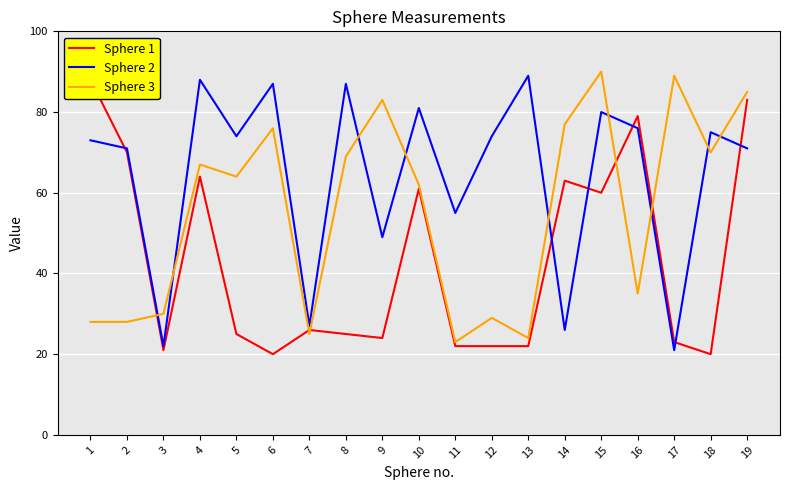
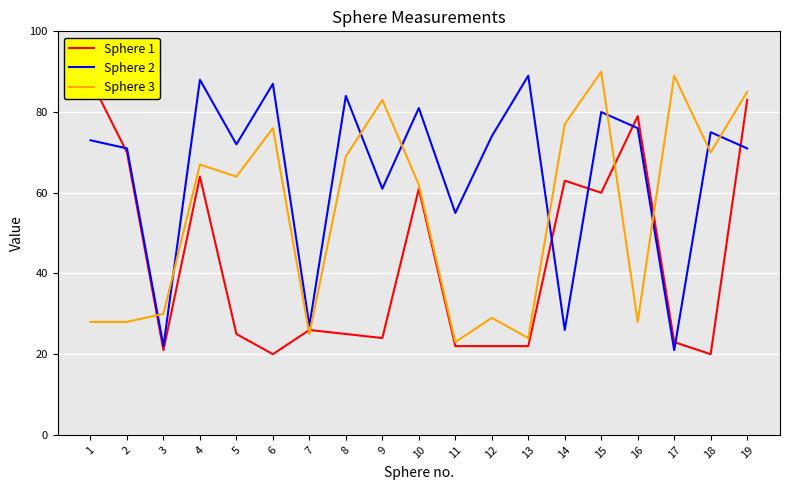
  {
    "Sphere 1": {
      "2": 70,
      "3": 21,
      "4": 64,
      "5": 25,
      "6": 20,
      "7": 26,
      "8": 25,
      "9": 24,
      "10": 61,
      "11": 22,
      "12": 22,
      "13": 22,
      "14": 63,
      "15": 60,
      "16": 79,
      "17": 23,
      "18": 20,
      "19": 83
    },
    "Sphere 2": {
      "1": 73,
      "2": 71,
      "3": 22,
      "4": 88,
-     "5": 74,
+     "5": 72,
      "6": 87,
      "7": 27,
-     "8": 87,
-     "9": 49,
+     "8": 84,
+     "9": 61,
      "10": 81,
      "11": 55,
      "12": 74,
      "13": 89,
      "14": 26,
      "15": 80,
      "16": 76,
      "17": 21,
      "18": 75,
      "19": 71
    },
    "Sphere 3": {
      "1": 28,
      "2": 28,
      "3": 30,
      "4": 67,
      "5": 64,
      "6": 76,
      "7": 25,
      "8": 69,
      "9": 83,
      "10": 62,
      "11": 23,
      "12": 29,
      "13": 24,
      "14": 77,
      "15": 90,
-     "16": 35,
+     "16": 28,
      "17": 89,
      "18": 70,
      "19": 85
    }
  }
